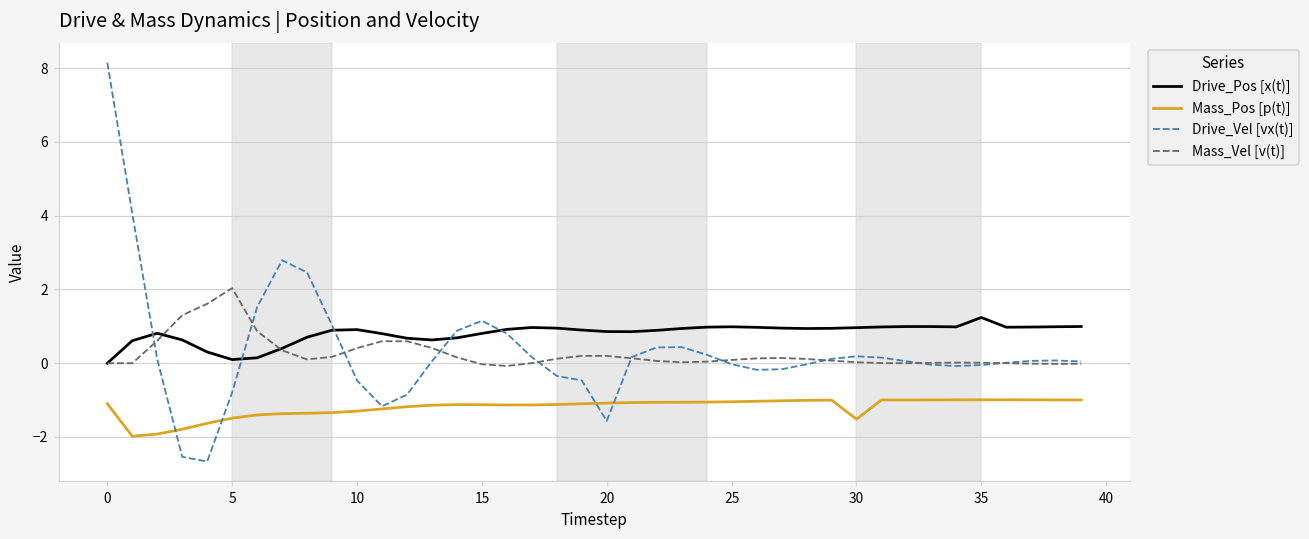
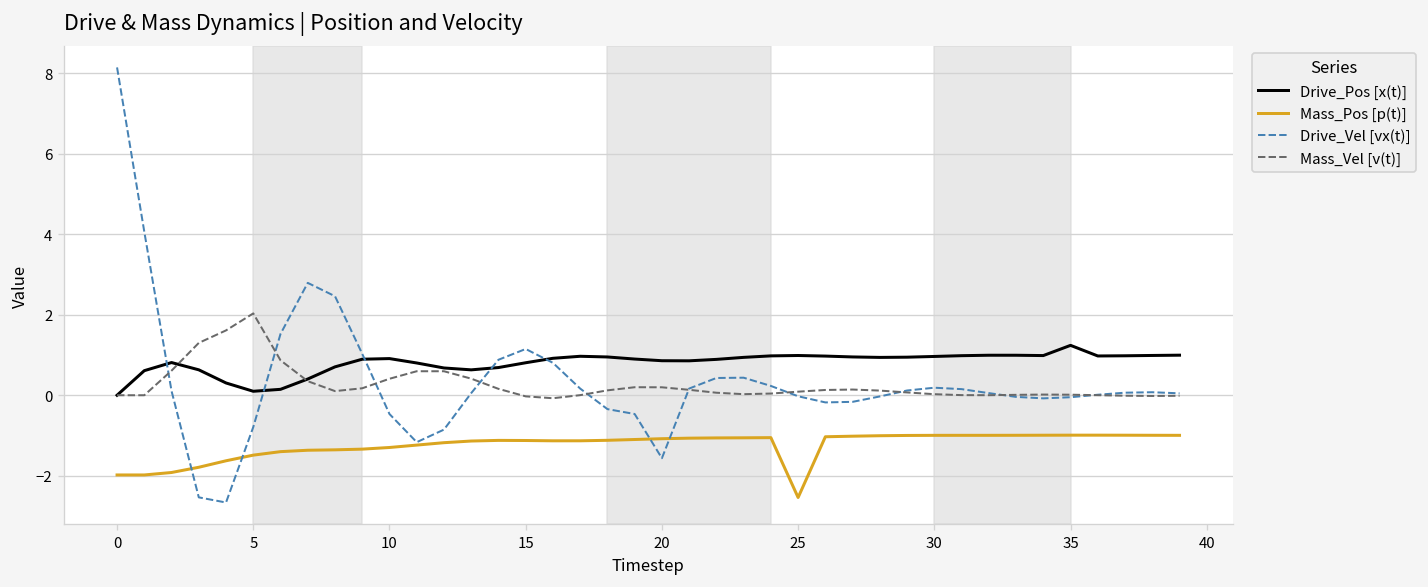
  {
    "Drive_Pos [x(t)]": {
      "5": 0.1,
      "10": 0.9,
      "15": 0.8,
      "20": 0.9,
      "25": 1.0,
      "30": 1.0,
      "35": 1.2
    },
    "Mass_Pos [p(t)]": {
-     "0": -1.1,
+     "0": -2.0,
      "5": -1.5,
      "10": -1.3,
      "15": -1.1,
      "20": -1.1,
-     "25": -1.0,
-     "30": -1.5,
+     "25": -2.5,
+     "30": -1.0,
      "35": -1.0
    },
    "Drive_Vel [vx(t)]": {
      "0": 8.1,
      "5": -0.8,
      "10": -0.5,
      "15": 1.1,
      "20": -1.6,
      "25": 0.0,
      "30": 0.2
    },
    "Mass_Vel [v(t)]": {
      "5": 2.0,
      "10": 0.4,
      "15": 0.0,
      "20": 0.2,
      "25": 0.1,
      "30": 0.0
    }
  }
